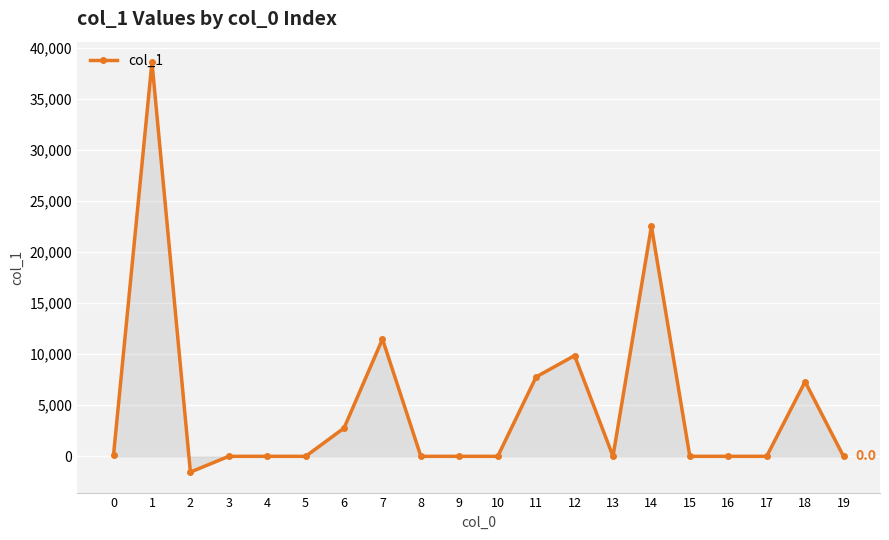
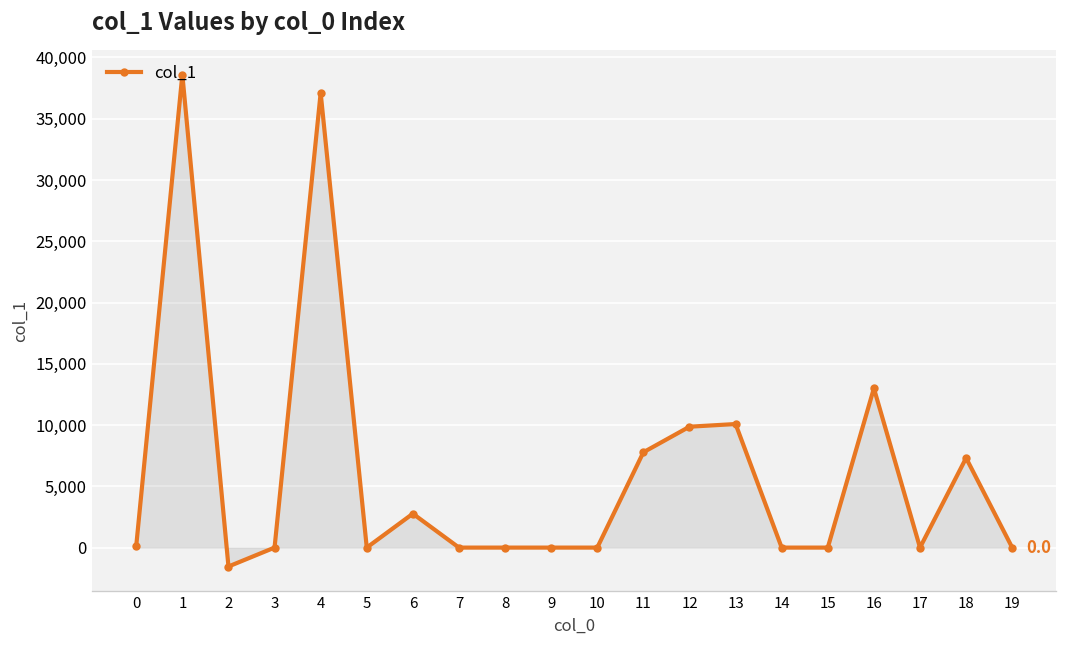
  {
    "col_1": {
      "2": "-1,500",
-     "4": "0",
-     "7": "11,500",
-     "13": "0",
-     "14": "22,500",
-     "16": "0"
+     "4": "37,100",
+     "7": "0",
+     "13": "10,100",
+     "14": "0",
+     "16": "13,000"
    }
  }
